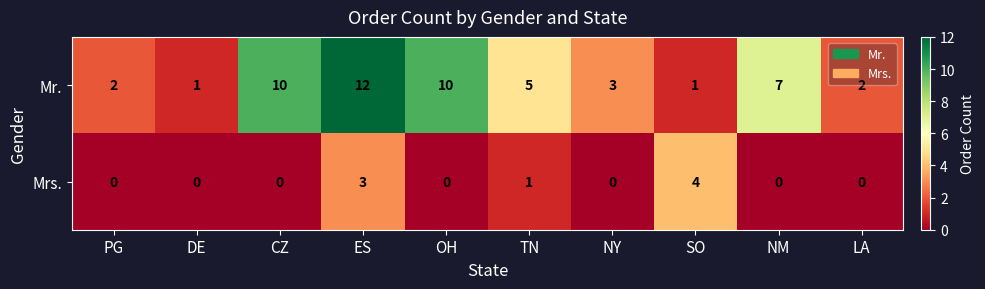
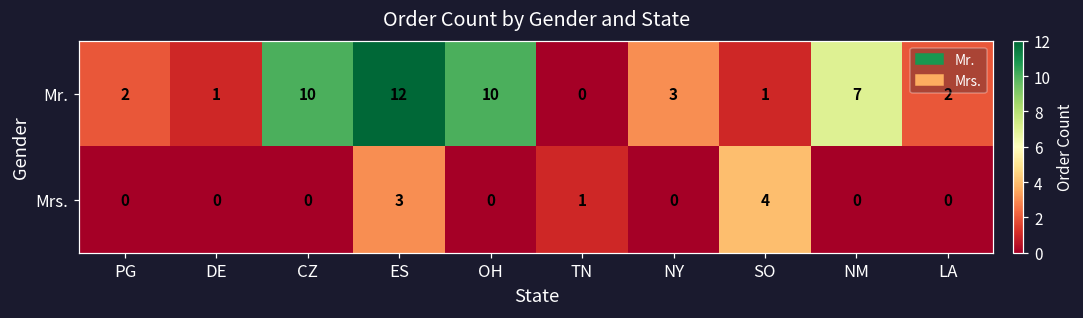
  {
    "Mr.": {
      "PG": 2,
      "DE": 1,
      "CZ": 10,
      "ES": 12,
      "OH": 10,
-     "TN": 5,
+     "TN": 0,
      "NY": 3,
      "SO": 1,
      "NM": 7
    },
    "Mrs.": {
      "PG": 0,
      "DE": 0,
      "CZ": 0,
      "ES": 3,
      "OH": 0,
      "TN": 1,
      "NY": 0,
      "SO": 4,
      "NM": 0,
      "LA": 0
    }
  }
